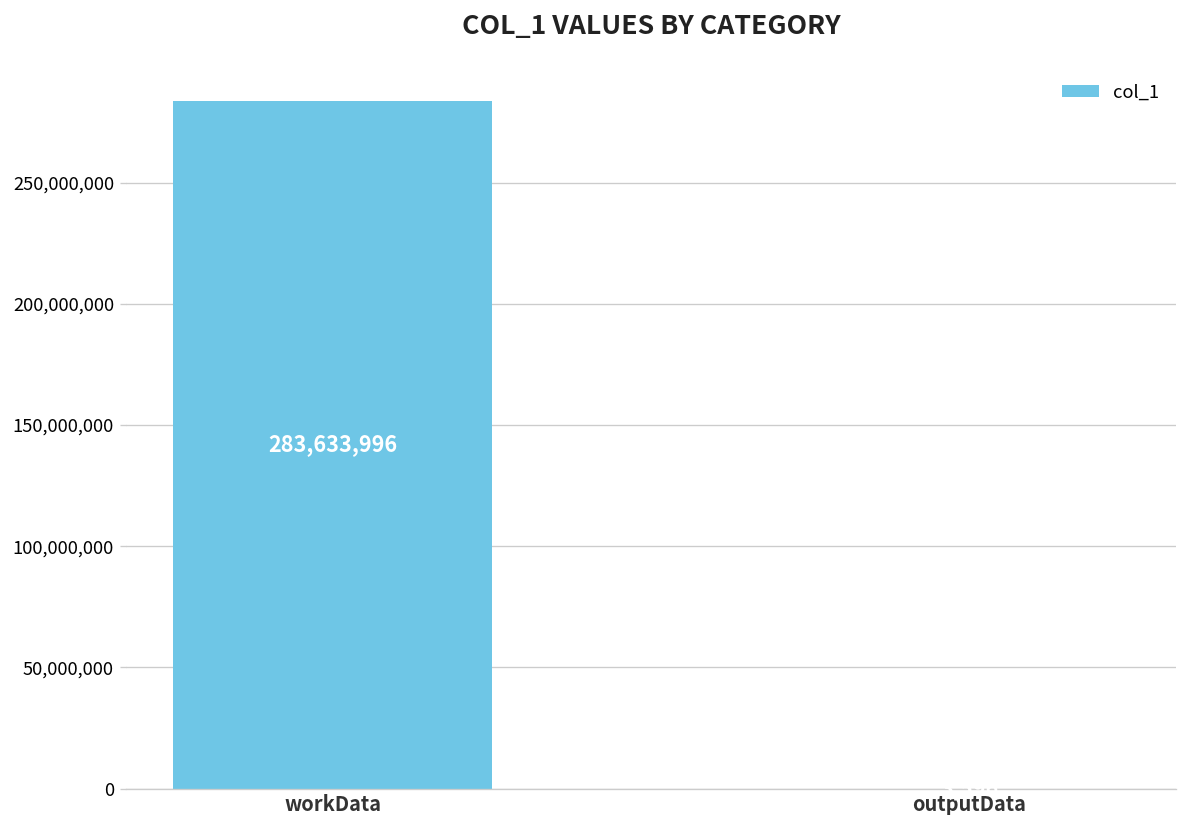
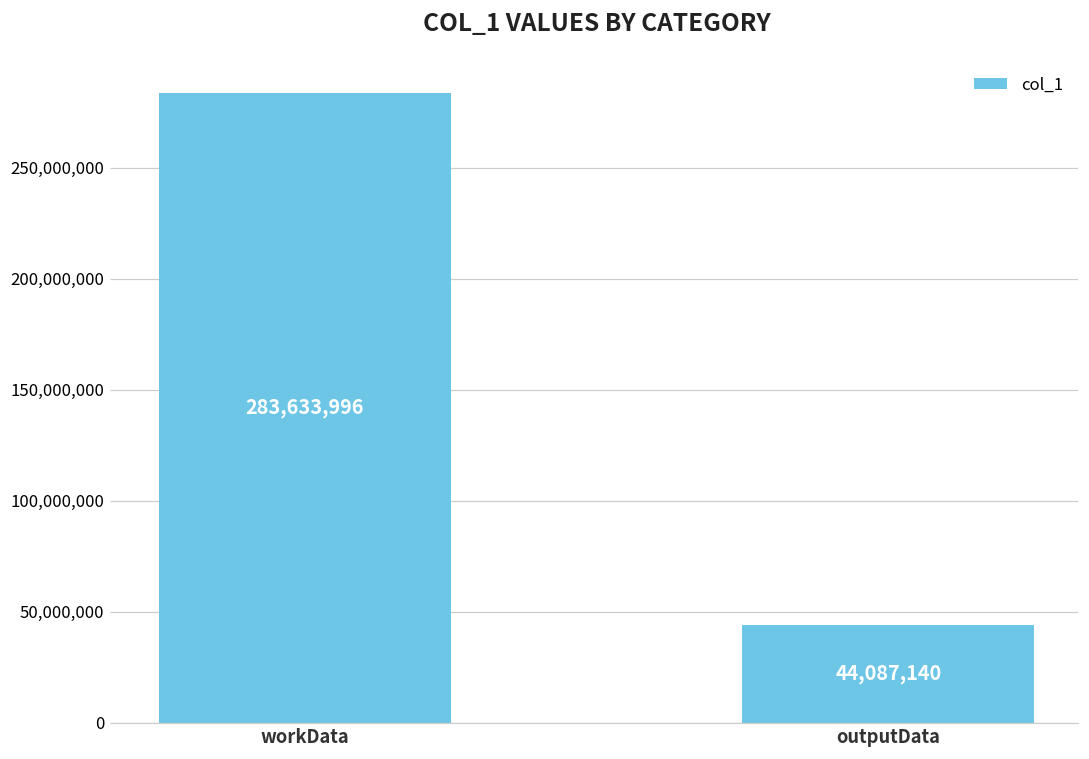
  {
-   "outputData": "0"
+   "outputData": "44,000,000"
  }
